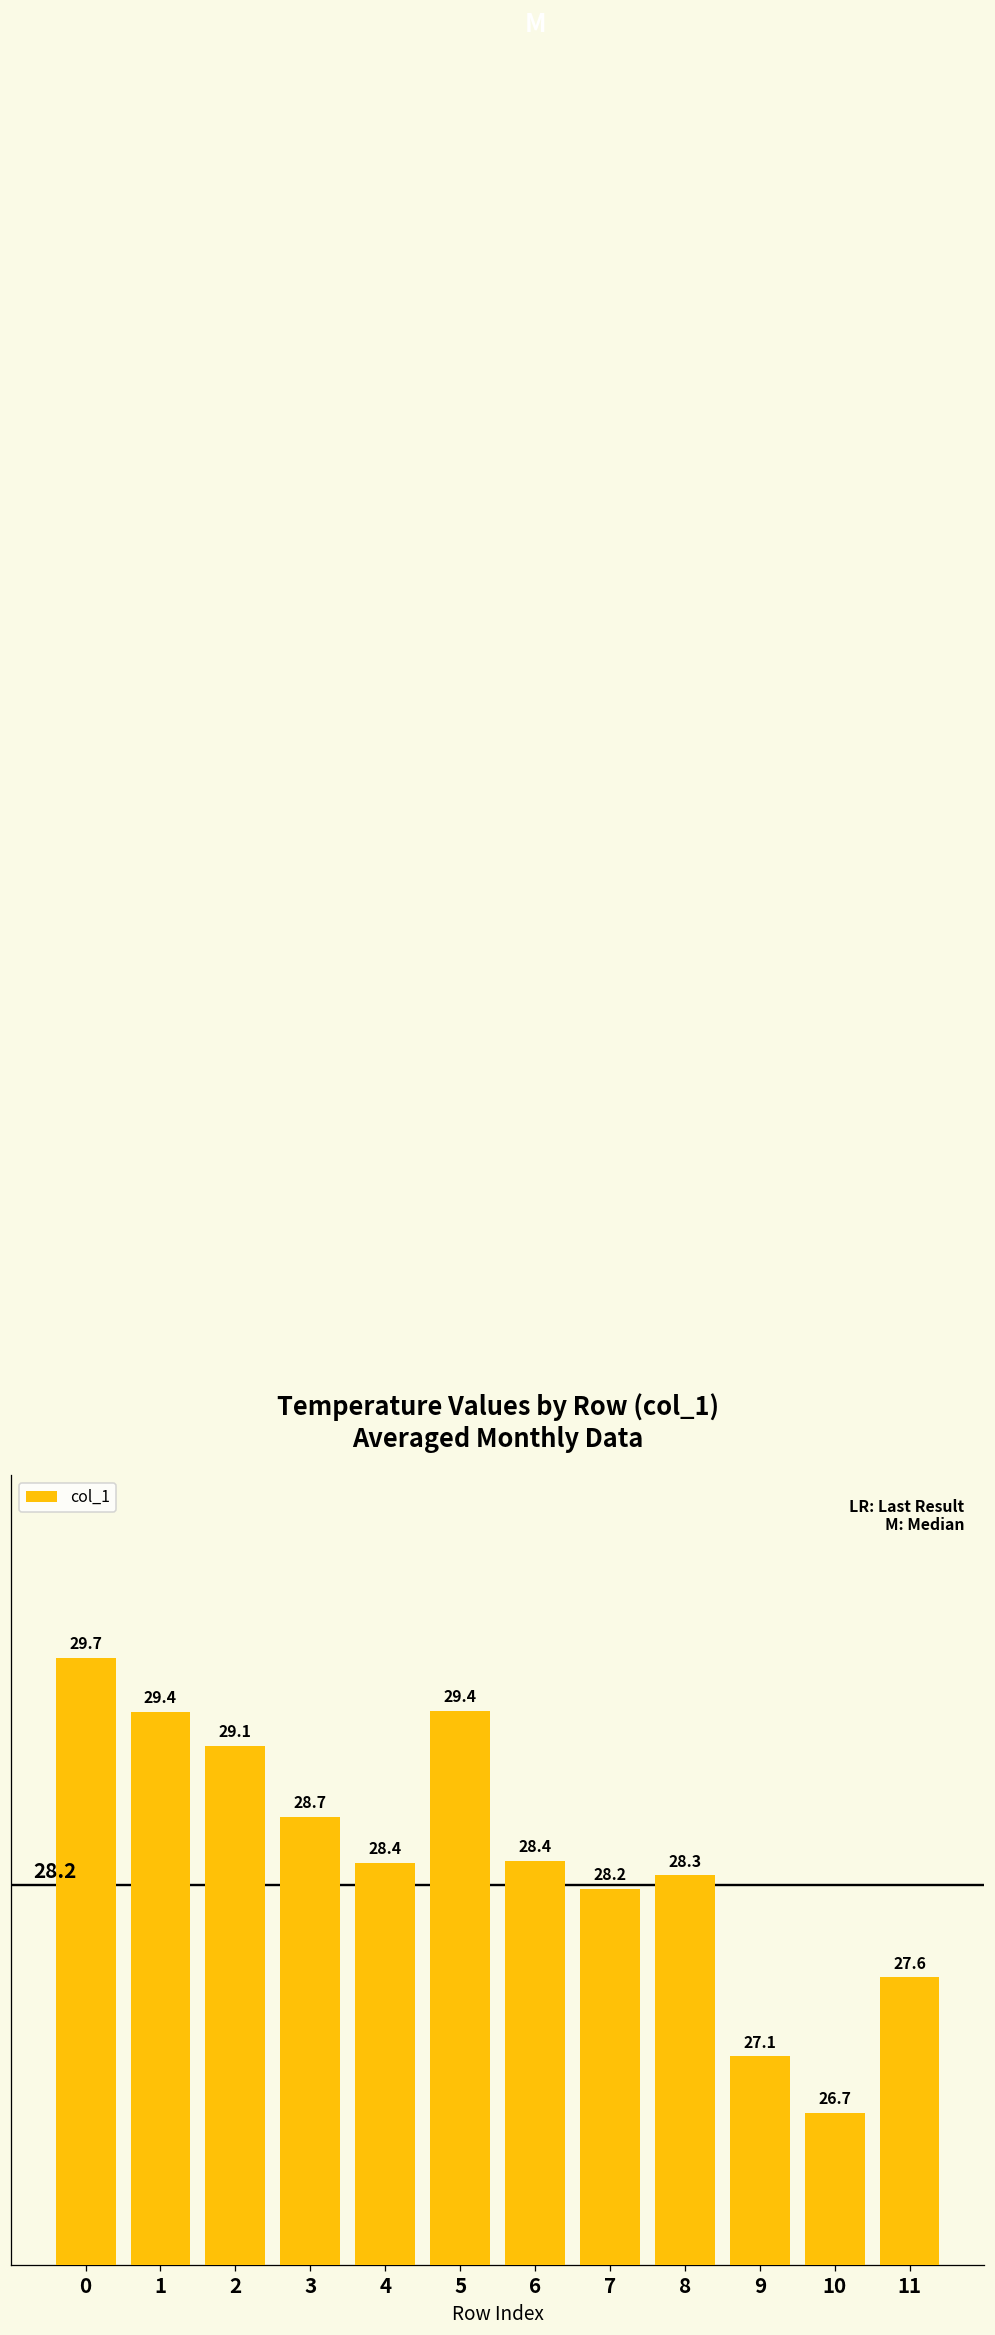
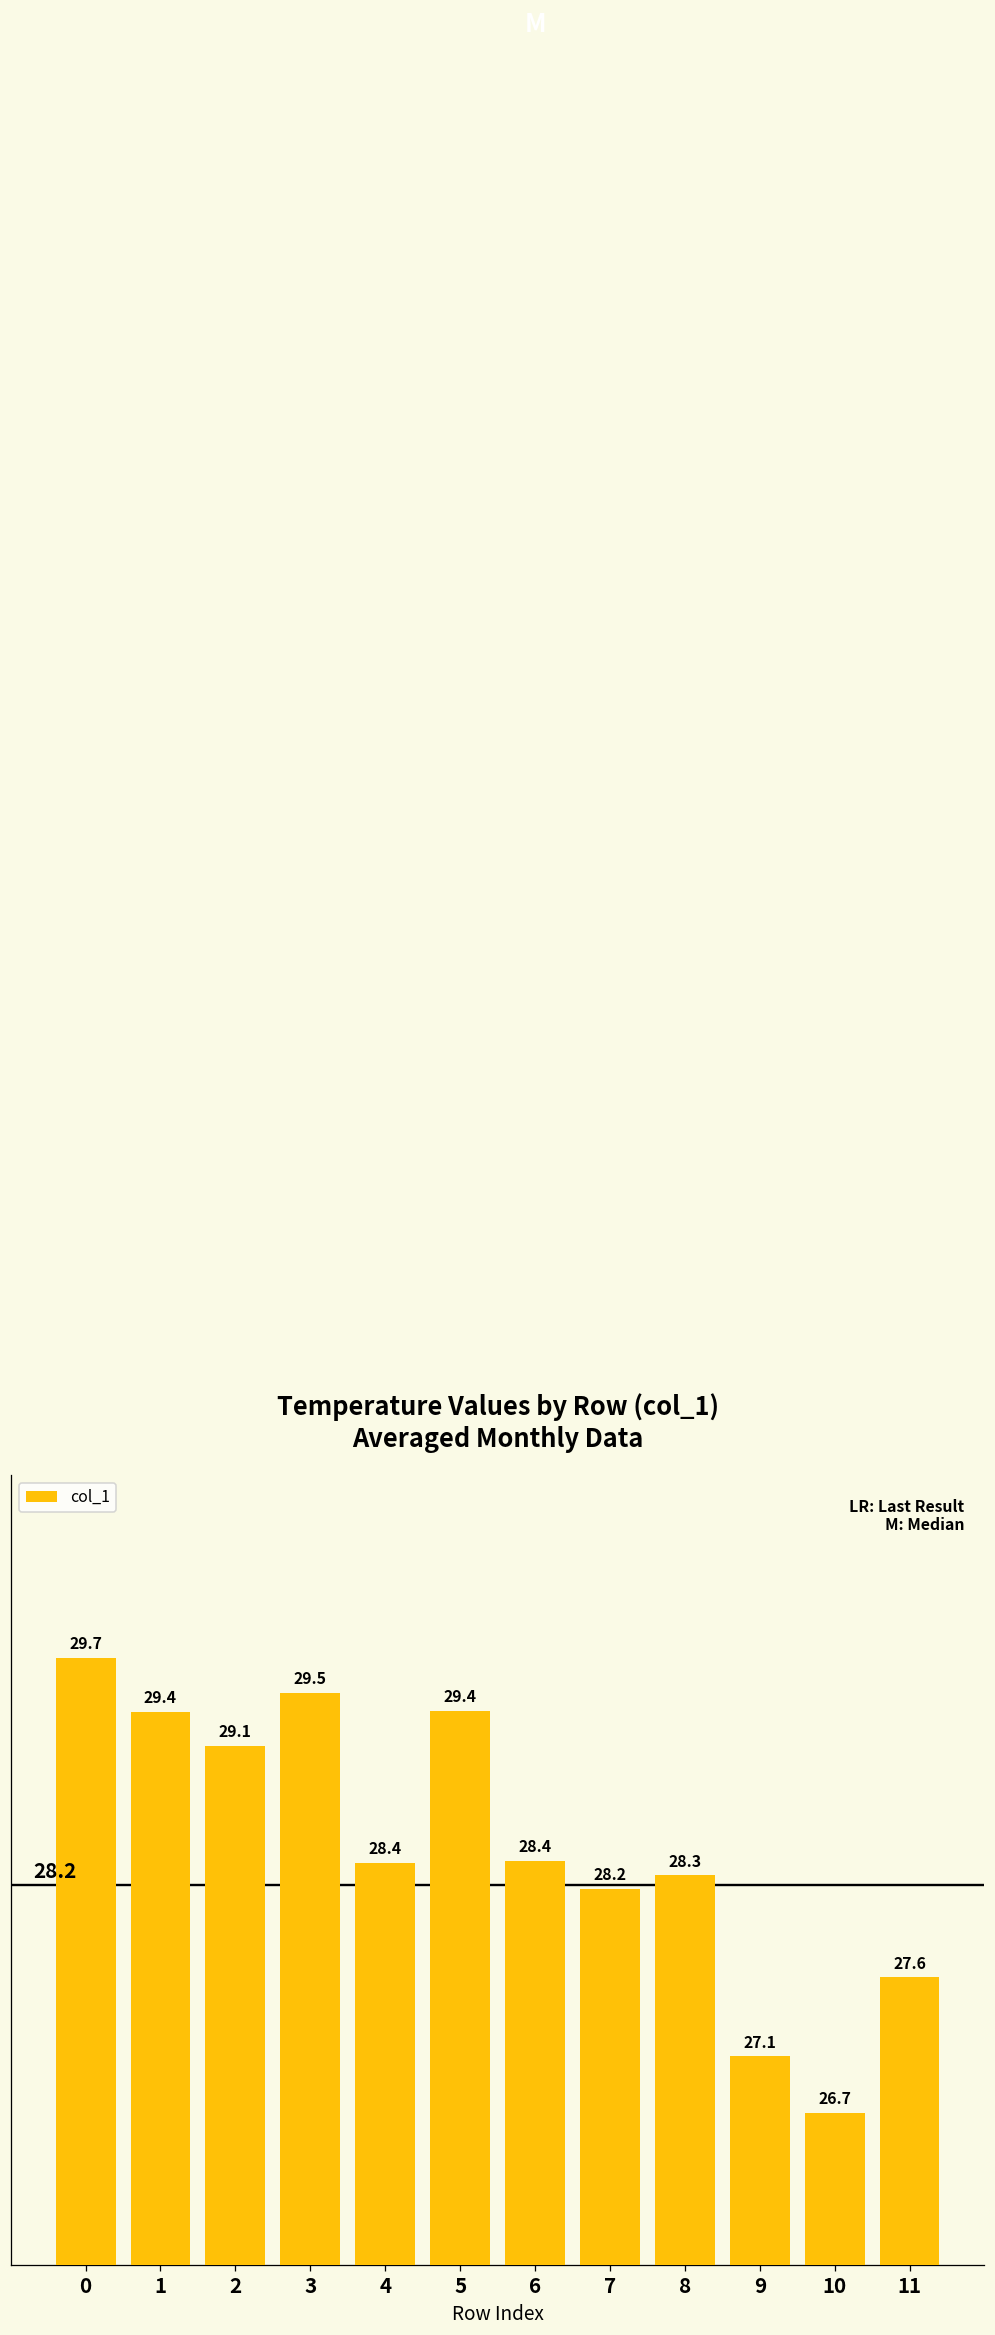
  {
    "0": 29.7,
    "1": 29.4,
    "2": 29.1,
-   "3": 28.7,
+   "3": 29.5,
    "4": 28.4,
    "5": 29.4,
    "6": 28.4,
    "7": 28.2,
    "8": 28.3,
    "9": 27.1,
    "10": 26.7,
    "11": 27.6
  }
